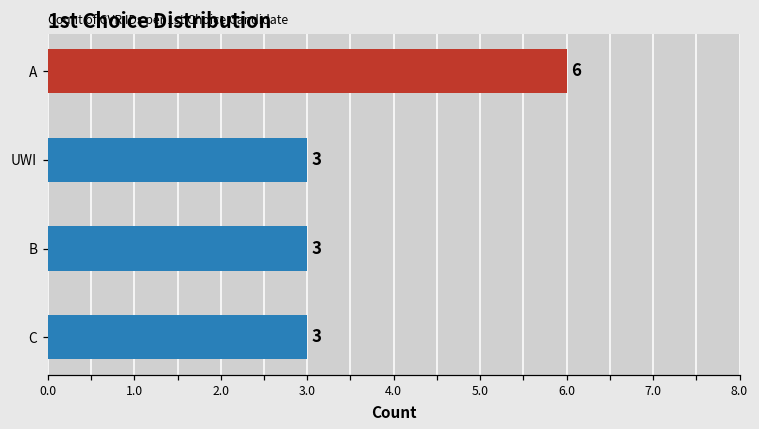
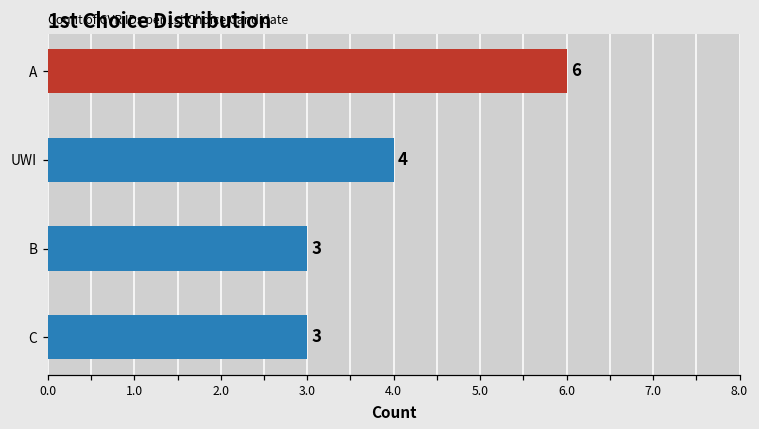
  {
    "A": 6,
-   "UWI": 3,
+   "UWI": 4,
    "B": 3,
    "C": 3
  }
